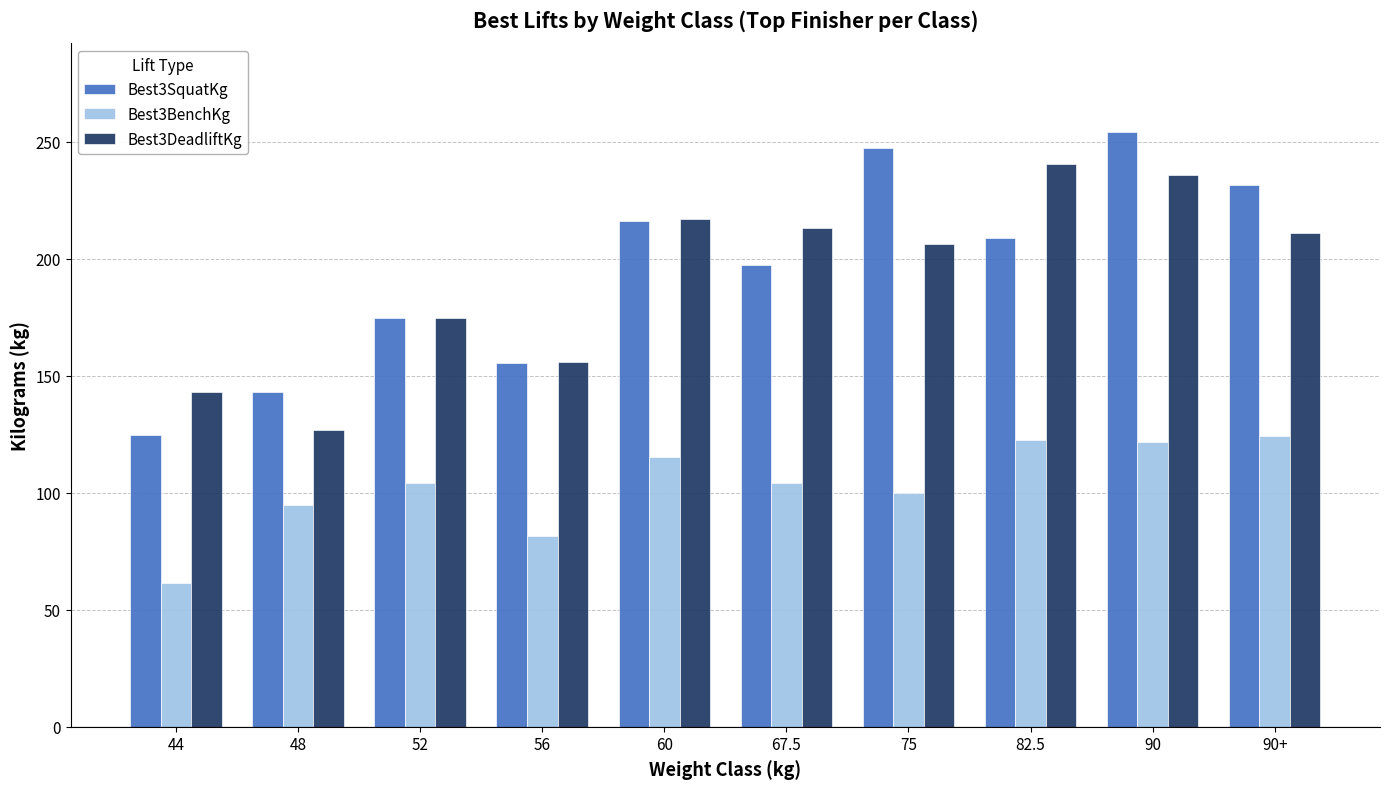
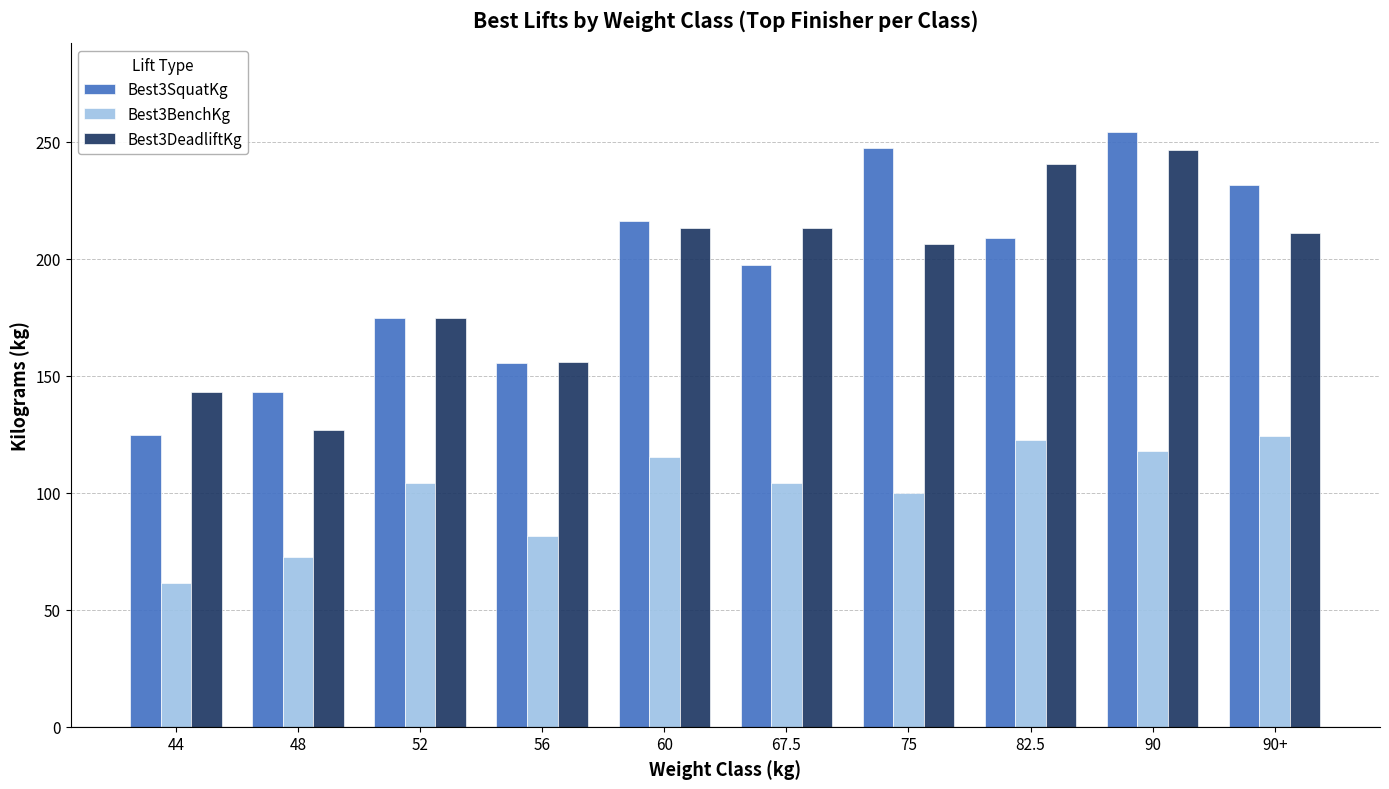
  {
    "Best3SquatKg": {
      "44": 125,
      "48": 143,
      "52": 175,
      "56": 156,
      "60": 216,
      "67.5": 197,
      "75": 247,
      "82.5": 209,
      "90": 254,
      "90+": 231
    },
    "Best3BenchKg": {
      "44": 61,
-     "48": 95,
+     "48": 73,
      "52": 104,
      "56": 82,
      "60": 115,
      "67.5": 104,
      "75": 100,
      "82.5": 122,
-     "90": 122,
+     "90": 118,
      "90+": 124
    },
    "Best3DeadliftKg": {
      "44": 143,
      "48": 127,
      "52": 175,
      "56": 156,
-     "60": 217,
+     "60": 213,
      "67.5": 213,
      "75": 206,
      "82.5": 240,
-     "90": 236,
+     "90": 246,
      "90+": 211
    }
  }
